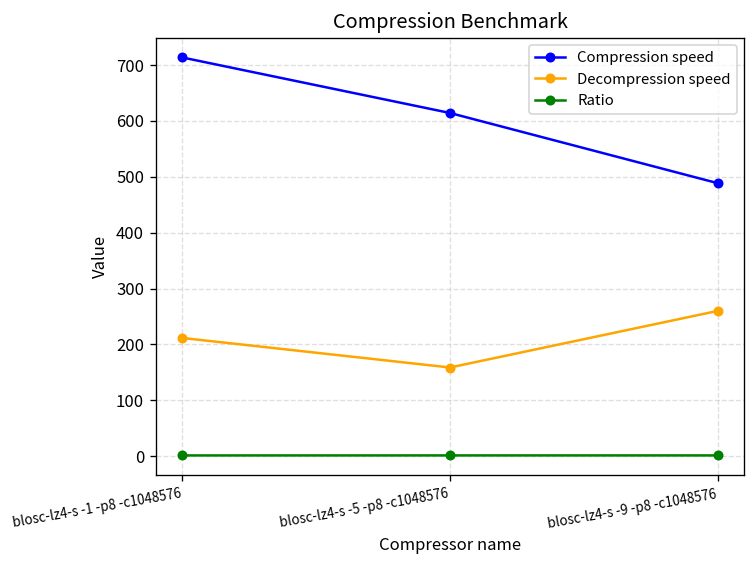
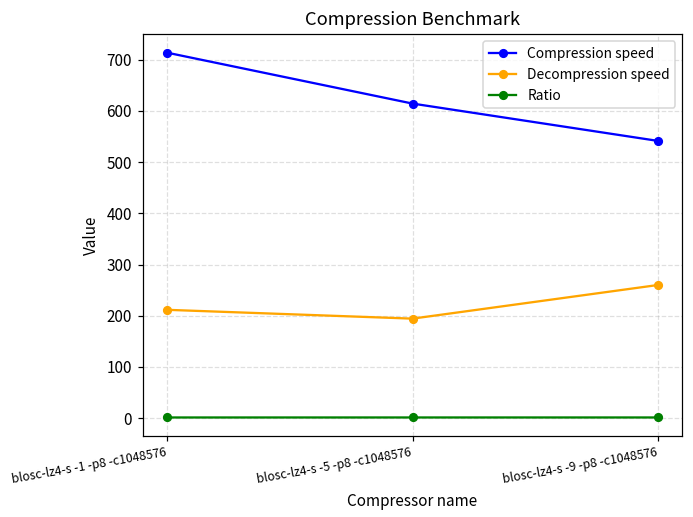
  {
    "Compression speed": {
      "blosc-lz4-s -1 -p8 -c1048576": 710,
      "blosc-lz4-s -5 -p8 -c1048576": 610,
-     "blosc-lz4-s -9 -p8 -c1048576": 490
+     "blosc-lz4-s -9 -p8 -c1048576": 540
    },
    "Decompression speed": {
      "blosc-lz4-s -1 -p8 -c1048576": 210,
-     "blosc-lz4-s -5 -p8 -c1048576": 160,
+     "blosc-lz4-s -5 -p8 -c1048576": 190,
      "blosc-lz4-s -9 -p8 -c1048576": 260
    },
    "Ratio": {
      "blosc-lz4-s -1 -p8 -c1048576": 0,
      "blosc-lz4-s -5 -p8 -c1048576": 0,
      "blosc-lz4-s -9 -p8 -c1048576": 0
    }
  }
